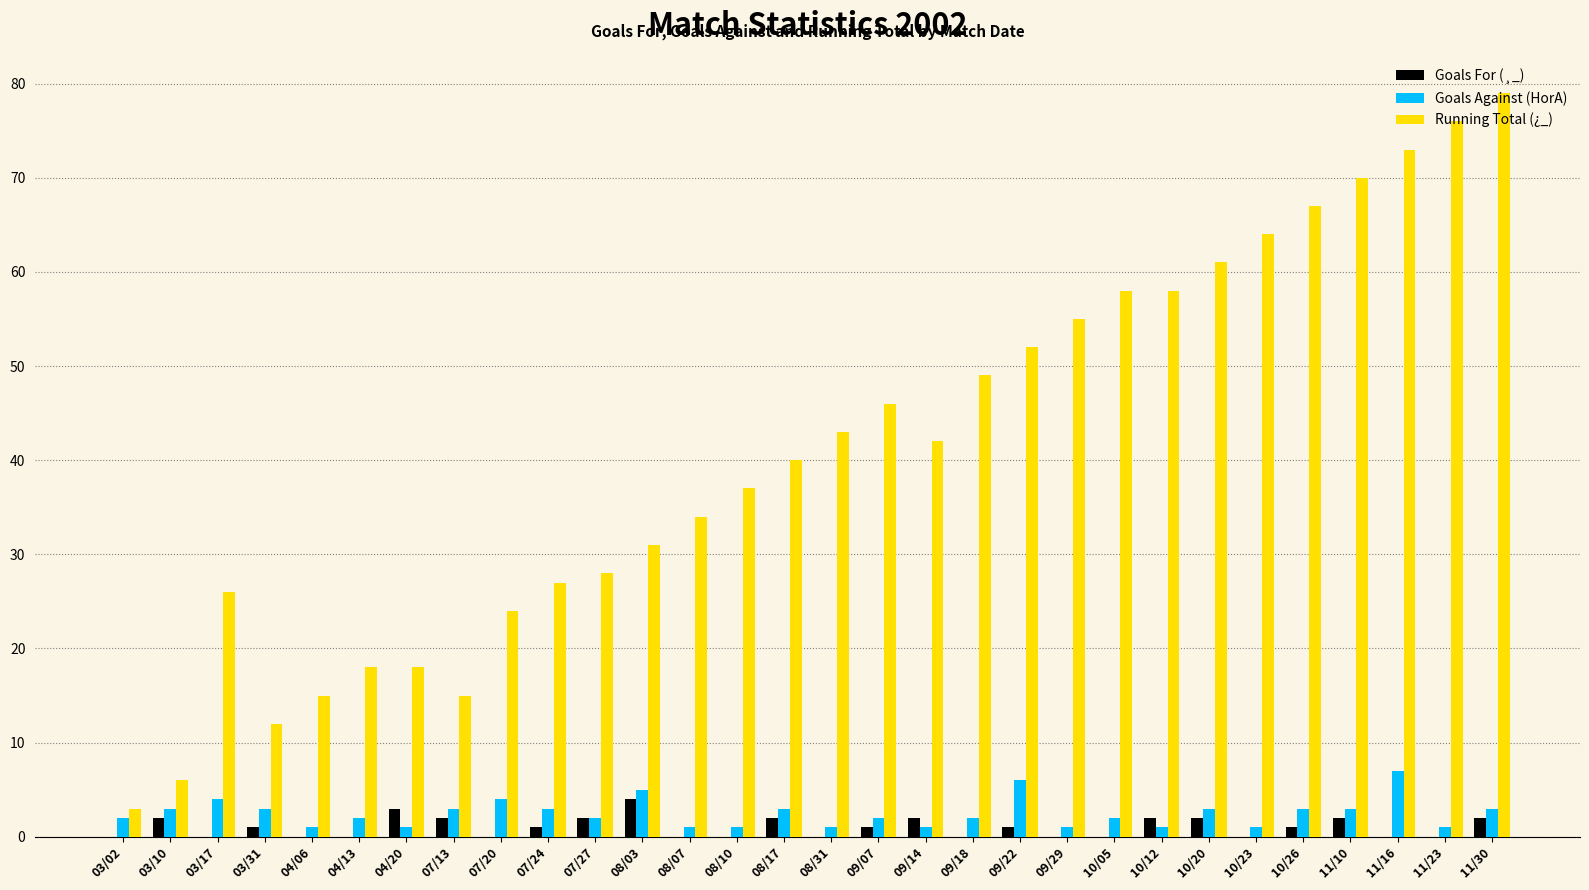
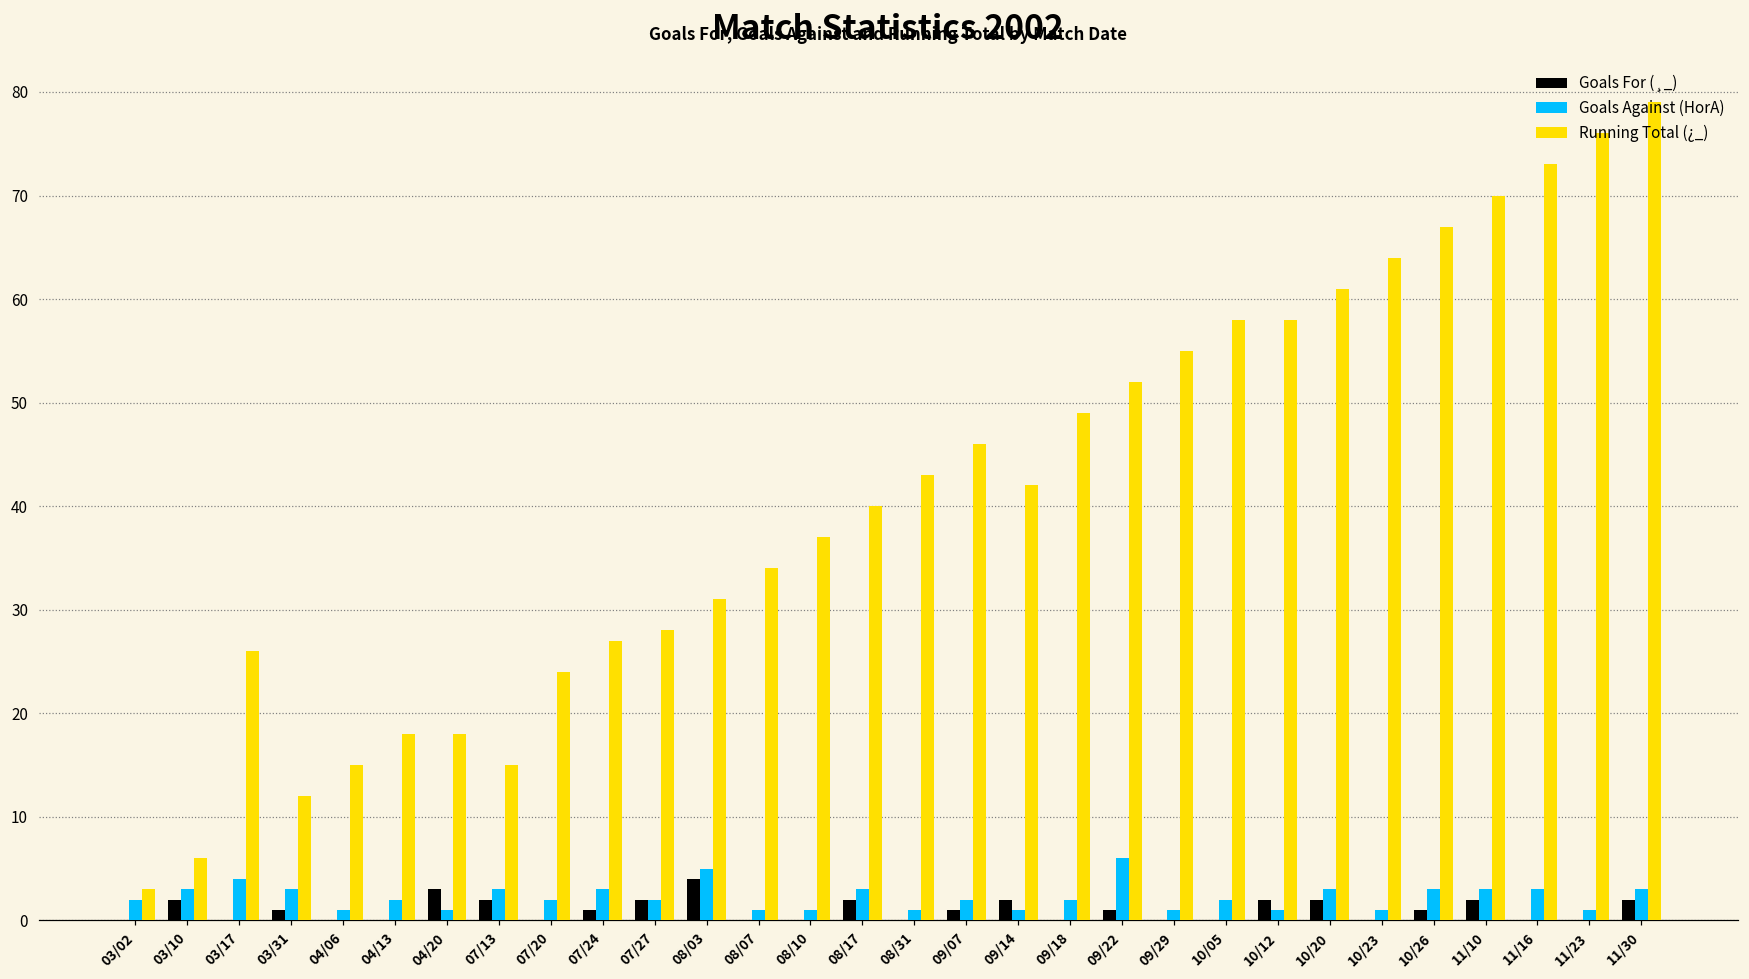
  {
    "Goals For (¸_)": {
      "03/02": 0,
      "03/10": 2,
      "03/17": 0,
      "03/31": 1,
      "04/06": 0,
      "04/13": 0,
      "04/20": 3,
      "07/13": 2,
      "07/20": 0,
      "07/24": 1,
      "07/27": 2,
      "08/03": 4,
      "08/07": 0,
      "08/10": 0,
      "08/17": 2,
      "08/31": 0,
      "09/07": 1,
      "09/14": 2,
      "09/18": 0,
      "09/22": 1,
      "09/29": 0,
      "10/05": 0,
      "10/12": 2,
      "10/20": 2,
      "10/23": 0,
      "10/26": 1,
      "11/10": 2,
      "11/16": 0,
      "11/23": 0,
      "11/30": 2
    },
    "Goals Against (HorA)": {
      "03/02": 2,
      "03/10": 3,
      "03/17": 4,
      "03/31": 3,
      "04/06": 1,
      "04/13": 2,
      "04/20": 1,
      "07/13": 3,
-     "07/20": 4,
+     "07/20": 2,
      "07/24": 3,
      "07/27": 2,
      "08/03": 5,
      "08/07": 1,
      "08/10": 1,
      "08/17": 3,
      "08/31": 1,
      "09/07": 2,
      "09/14": 1,
      "09/18": 2,
      "09/22": 6,
      "09/29": 1,
      "10/05": 2,
      "10/12": 1,
      "10/20": 3,
      "10/23": 1,
      "10/26": 3,
      "11/10": 3,
-     "11/16": 7,
+     "11/16": 3,
      "11/23": 1,
      "11/30": 3
    },
    "Running Total (¿_)": {
      "03/02": 3,
      "03/10": 6,
      "03/17": 26,
      "03/31": 12,
      "04/06": 15,
      "04/13": 18,
      "04/20": 18,
      "07/13": 15,
      "07/20": 24,
      "07/24": 27,
      "07/27": 28,
      "08/03": 31,
      "08/07": 34,
      "08/10": 37,
      "08/17": 40,
      "08/31": 43,
      "09/07": 46,
      "09/14": 42,
      "09/18": 49,
      "09/22": 52,
      "09/29": 55,
      "10/05": 58,
      "10/12": 58,
      "10/20": 61,
      "10/23": 64,
      "10/26": 67,
      "11/10": 70,
      "11/16": 73,
      "11/23": 76,
      "11/30": 79
    }
  }
